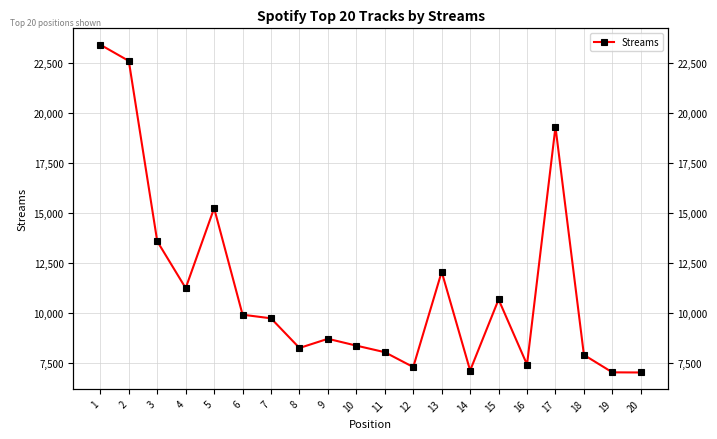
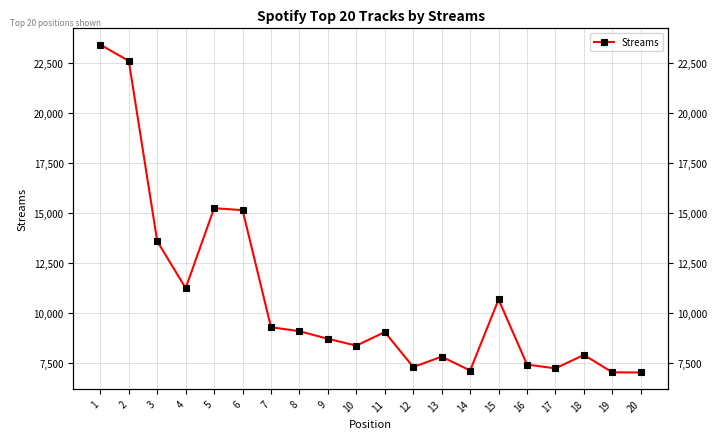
  {
    "1": "23,400",
    "2": "22,600",
    "3": "13,600",
    "4": "11,300",
    "5": "15,300",
-   "6": "9,900",
-   "7": "9,700",
-   "8": "8,300",
+   "6": "15,200",
+   "7": "9,300",
+   "8": "9,100",
    "9": "8,700",
    "10": "8,400",
-   "11": "8,000",
+   "11": "9,100",
    "12": "7,300",
-   "13": "12,100",
+   "13": "7,800",
    "14": "7,100",
    "15": "10,700",
    "16": "7,400",
-   "17": "19,300",
+   "17": "7,200",
    "18": "7,900",
    "19": "7,000",
    "20": "7,000"
  }
